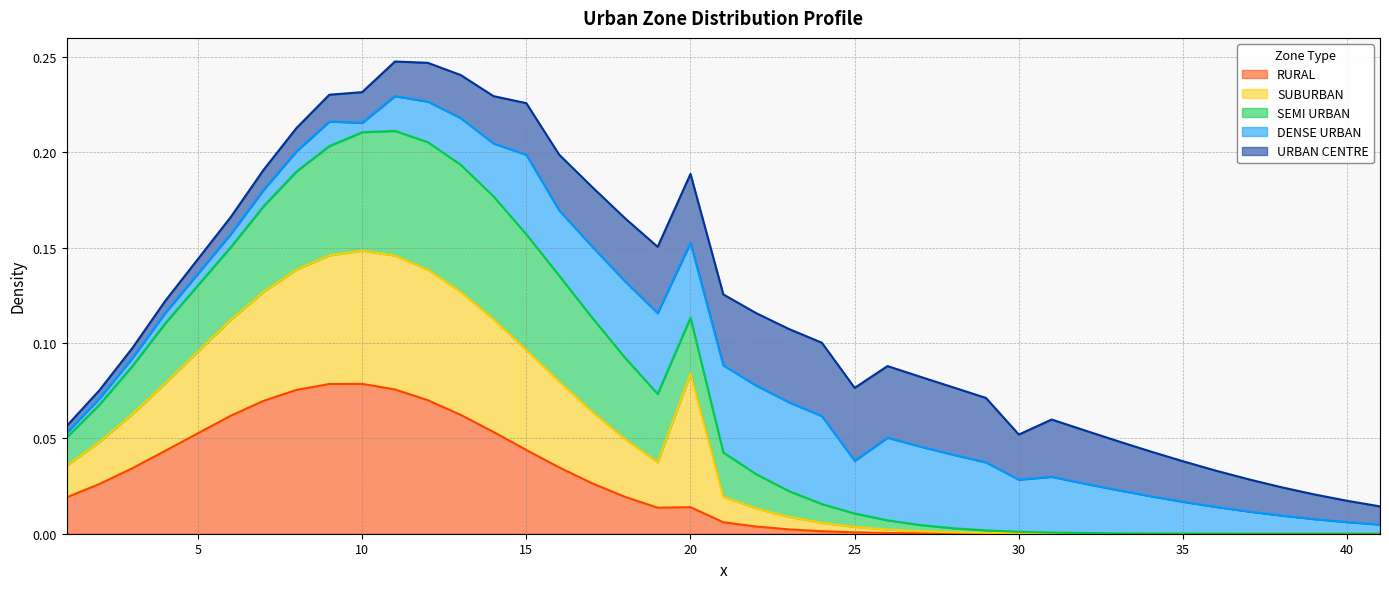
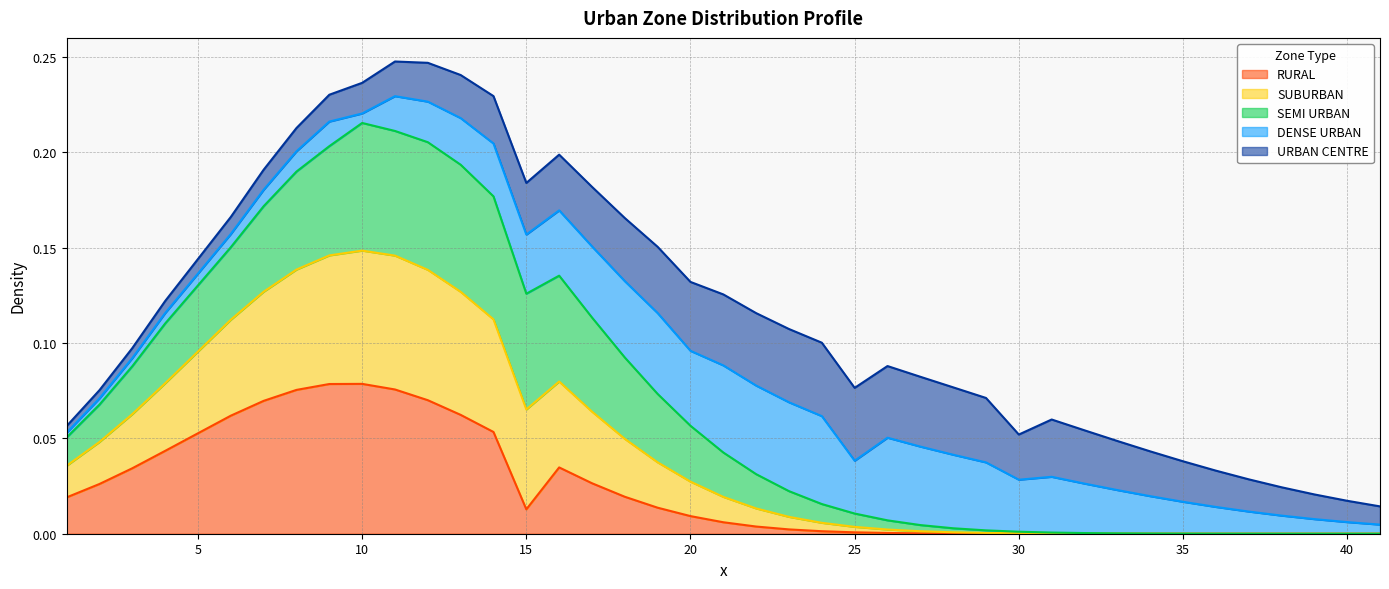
  {
    "RURAL": {
      "10": 0.079,
-     "15": 0.044,
-     "20": 0.014,
+     "15": 0.013,
+     "20": 0.009,
      "25": 0.001
    },
    "SUBURBAN": {
      "10": 0.070,
      "15": 0.052,
-     "20": 0.070,
+     "20": 0.018,
      "25": 0.003
    },
    "SEMI URBAN": {
-     "10": 0.062,
+     "10": 0.067,
      "15": 0.061,
      "20": 0.029,
      "25": 0.007
    },
    "DENSE URBAN": {
      "10": 0.005,
-     "15": 0.042,
+     "15": 0.031,
      "20": 0.039,
      "25": 0.028,
      "30": 0.027,
      "35": 0.017,
      "40": 0.006
    },
    "URBAN CENTRE": {
      "10": 0.016,
      "15": 0.027,
      "20": 0.036,
      "25": 0.038,
      "30": 0.024,
      "35": 0.021,
      "40": 0.011
    }
  }
